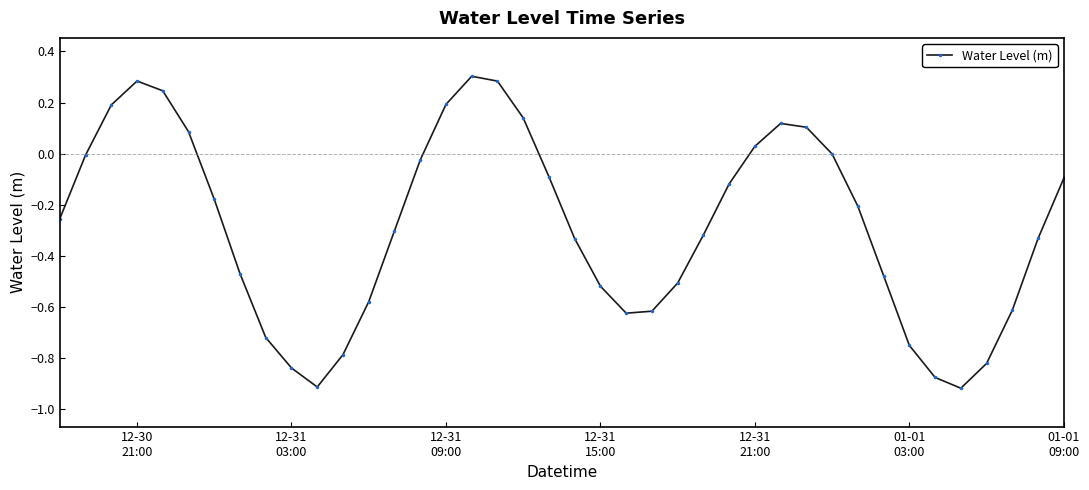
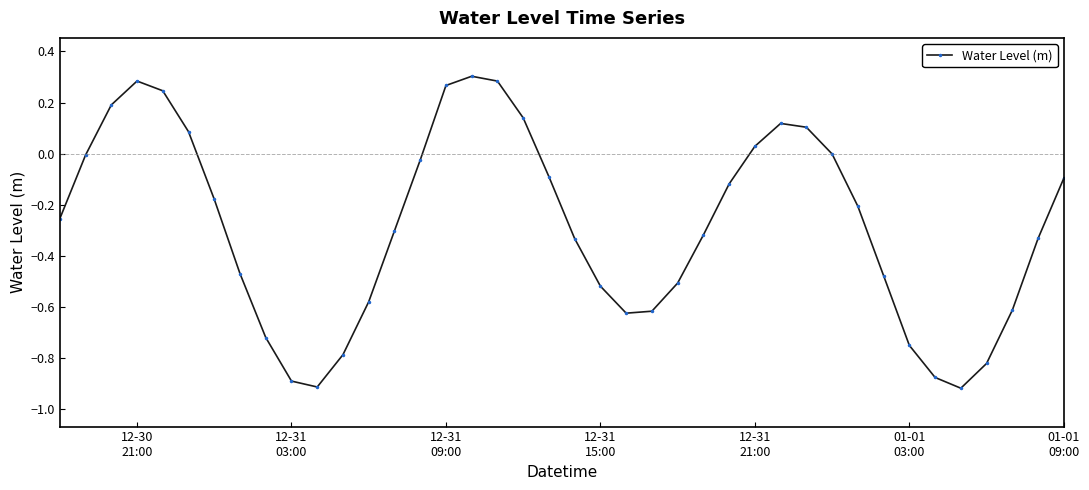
  {
    "12-30 21:00": 0.28,
-   "12-31 03:00": -0.84,
-   "12-31 09:00": 0.19,
+   "12-31 03:00": -0.89,
+   "12-31 09:00": 0.27,
    "12-31 15:00": -0.52,
    "12-31 21:00": 0.03,
    "01-01 03:00": -0.75,
    "01-01 09:00": -0.10
  }
